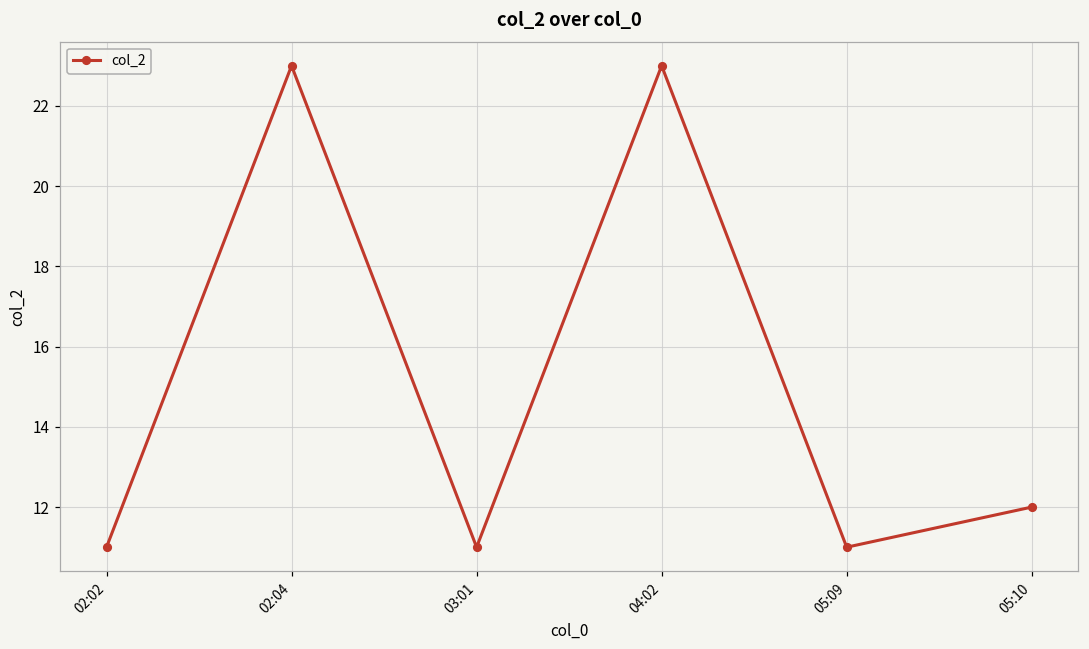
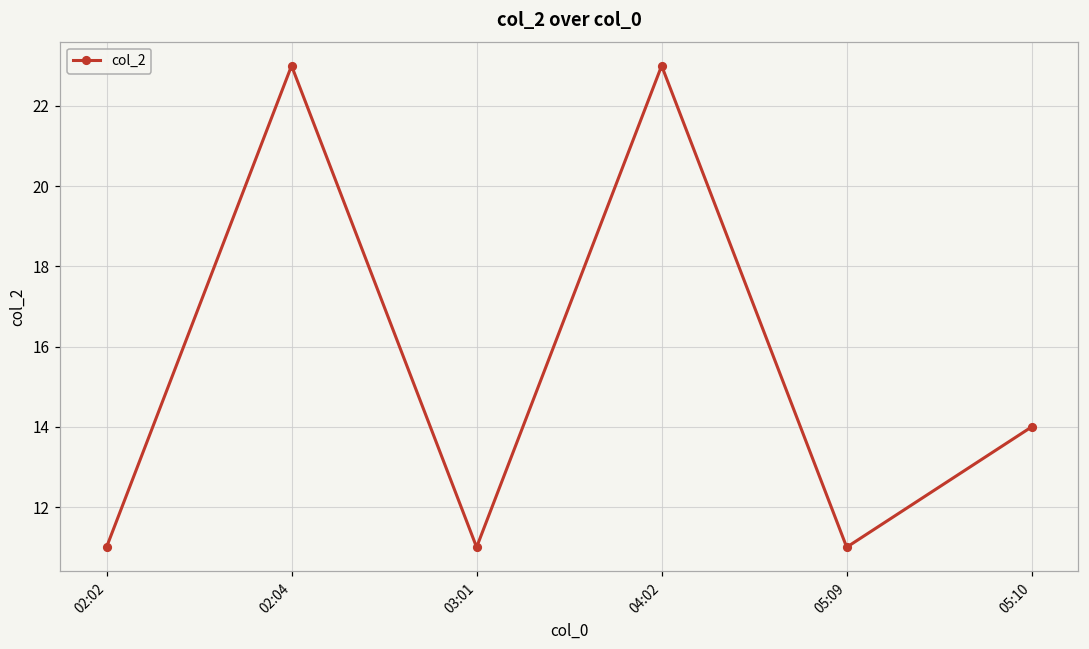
  {
    "02:02": 11,
    "02:04": 23,
    "03:01": 11,
    "04:02": 23,
    "05:09": 11,
-   "05:10": 12
+   "05:10": 14
  }
